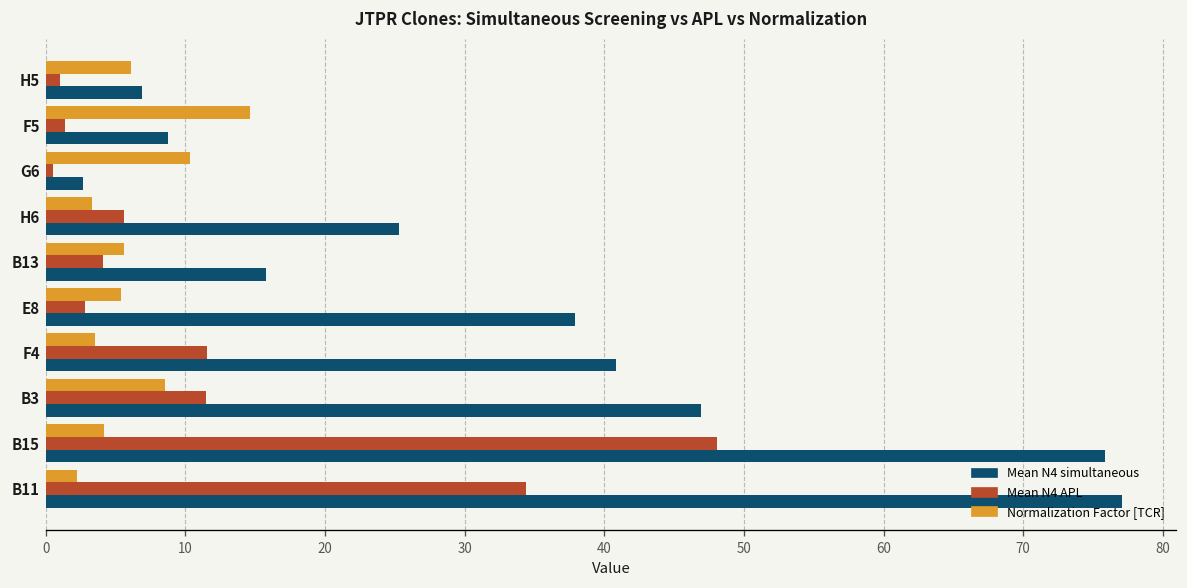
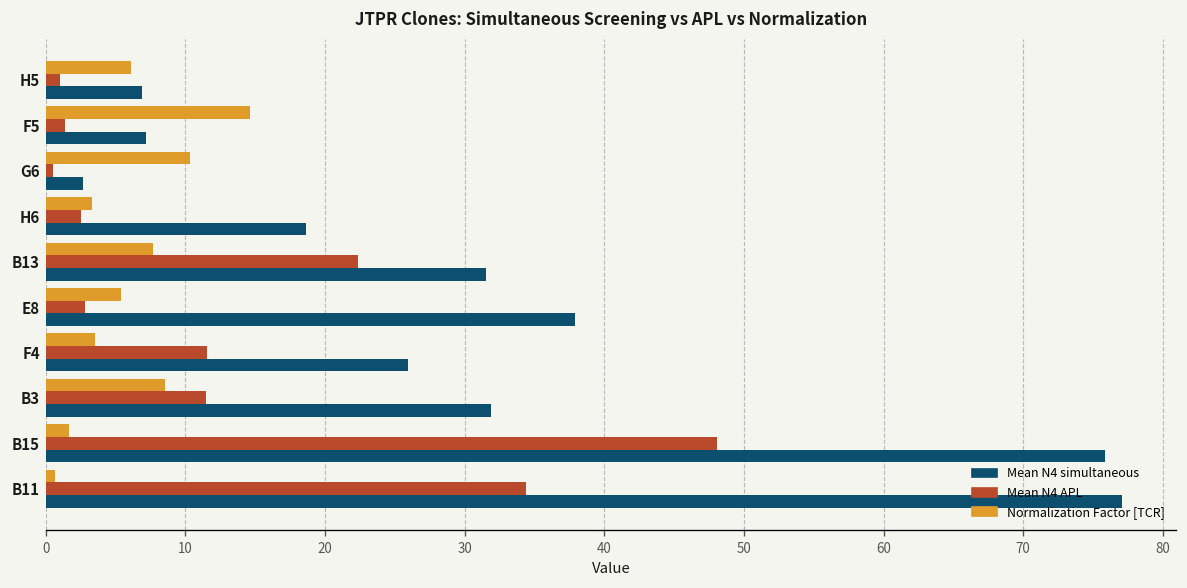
  {
    "Mean N4 simultaneous": {
      "H5": 6.9,
-     "F5": 8.8,
+     "F5": 7.2,
      "G6": 2.6,
-     "H6": 25.3,
-     "B13": 15.8,
+     "H6": 18.7,
+     "B13": 31.5,
      "E8": 37.9,
-     "F4": 40.8,
-     "B3": 46.9,
+     "F4": 26.0,
+     "B3": 31.9,
      "B15": 75.8,
      "B11": 77.1
    },
    "Mean N4 APL": {
      "H5": 1.0,
      "F5": 1.4,
      "G6": 0.5,
-     "H6": 5.6,
-     "B13": 4.1,
+     "H6": 2.5,
+     "B13": 22.4,
      "E8": 2.8,
      "F4": 11.5,
      "B3": 11.5,
      "B15": 48.1,
      "B11": 34.4
    },
    "Normalization Factor [TCR]": {
      "H5": 6.1,
      "F5": 14.6,
      "G6": 10.3,
      "H6": 3.3,
-     "B13": 5.6,
+     "B13": 7.7,
      "E8": 5.4,
      "F4": 3.5,
      "B3": 8.5,
-     "B15": 4.1,
-     "B11": 2.2
+     "B15": 1.6,
+     "B11": 0.7
    }
  }
